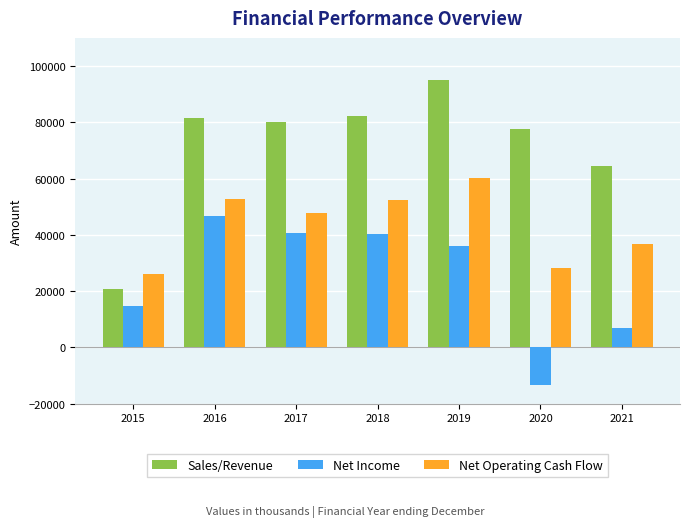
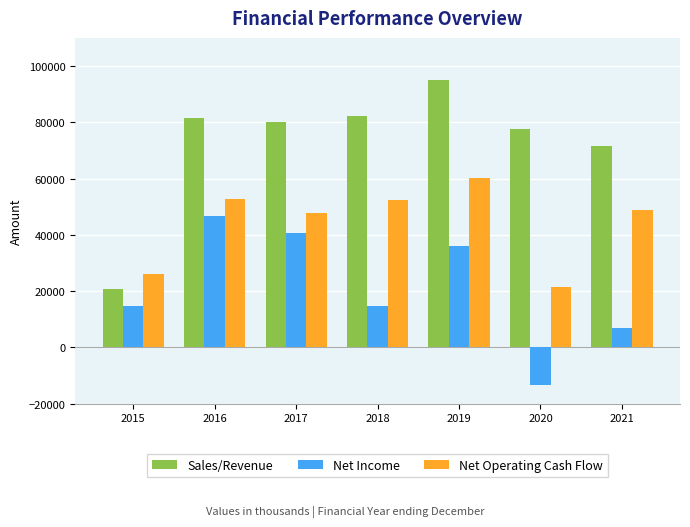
  {
    "Sales/Revenue": {
      "2015": 21000,
      "2016": 81000,
      "2017": 80000,
      "2018": 82000,
      "2019": 95000,
      "2020": 78000,
-     "2021": 64000
+     "2021": 72000
    },
    "Net Income": {
      "2015": 15000,
      "2016": 47000,
      "2017": 41000,
-     "2018": 40000,
+     "2018": 15000,
      "2019": 36000,
      "2020": -14000,
      "2021": 7000
    },
    "Net Operating Cash Flow": {
      "2015": 26000,
      "2016": 53000,
      "2017": 48000,
      "2018": 52000,
      "2019": 60000,
-     "2020": 28000,
-     "2021": 37000
+     "2020": 21000,
+     "2021": 49000
    }
  }
